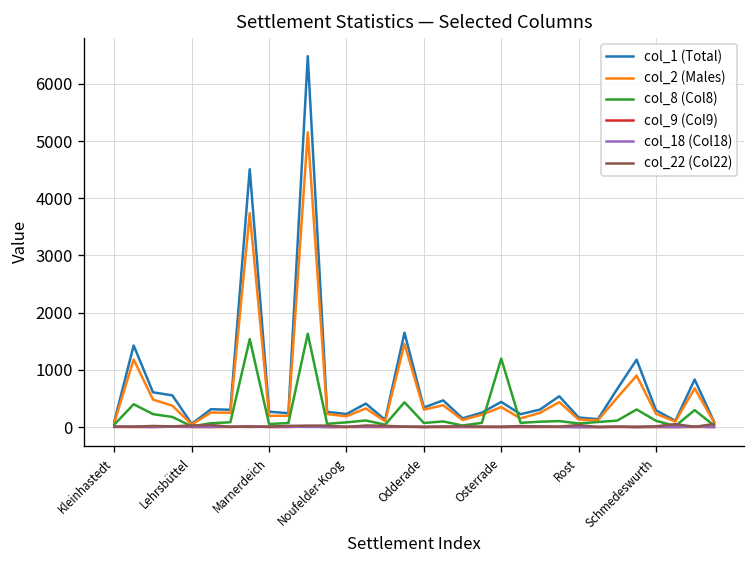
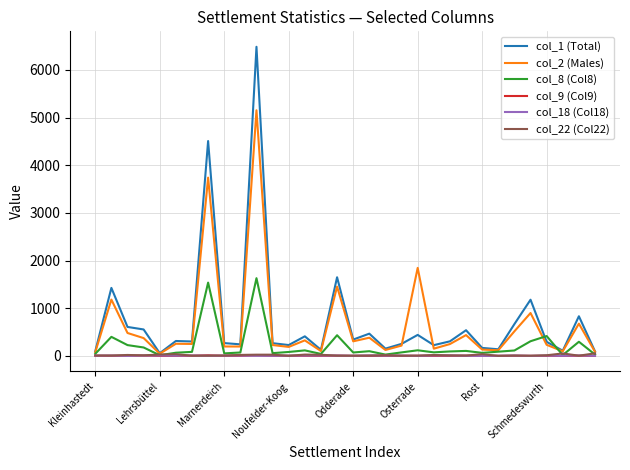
  {
    "col_1 (Total)": {
      "Marnerdeich": 300,
      "Osterrade": 400,
      "Schmedeswurth": 300
    },
    "col_2 (Males)": {
      "Marnerdeich": 200,
-     "Osterrade": 300,
+     "Osterrade": 1800,
      "Schmedeswurth": 200
    },
    "col_8 (Col8)": {
      "Noufelder-Koog": 100,
      "Odderade": 100,
-     "Osterrade": 1200,
-     "Schmedeswurth": 100
+     "Osterrade": 100,
+     "Schmedeswurth": 400
    }
  }
